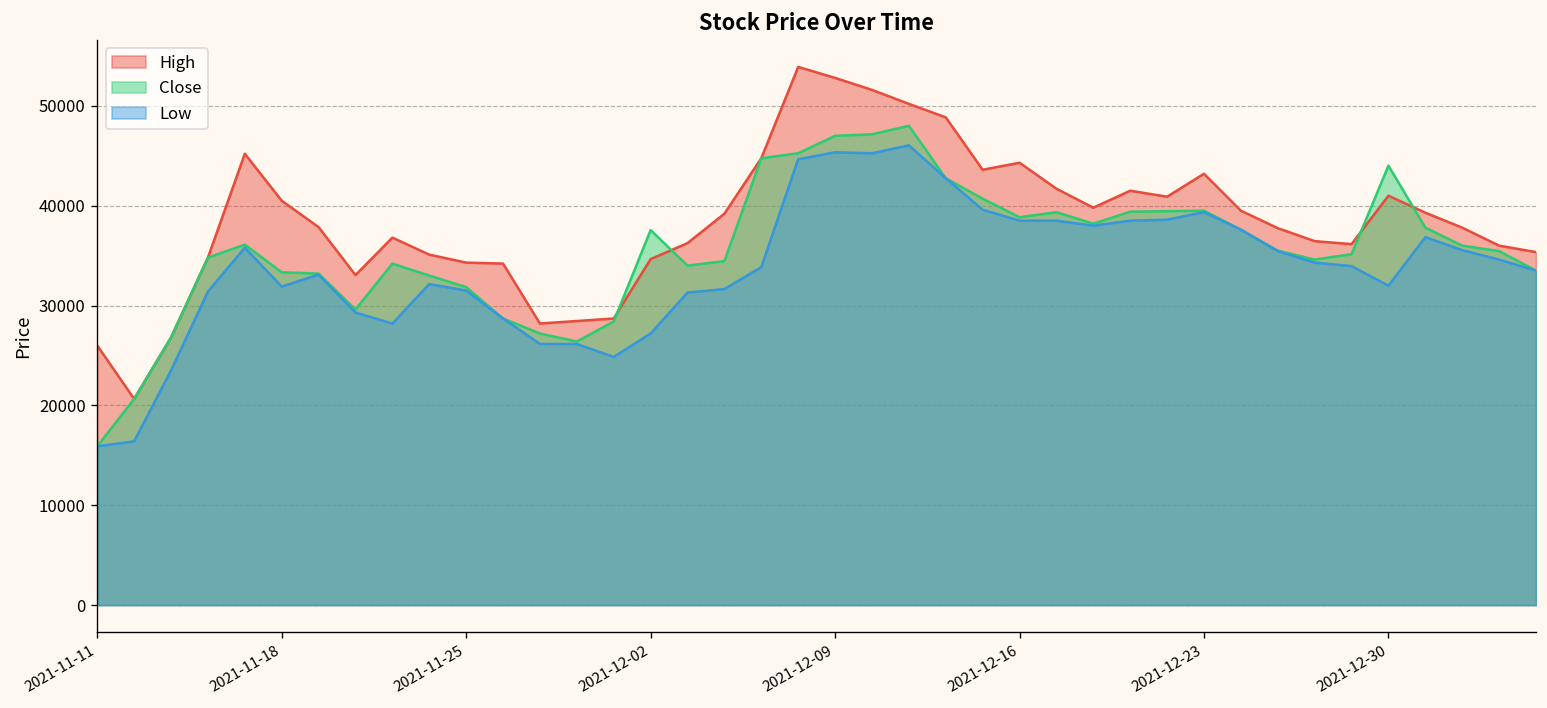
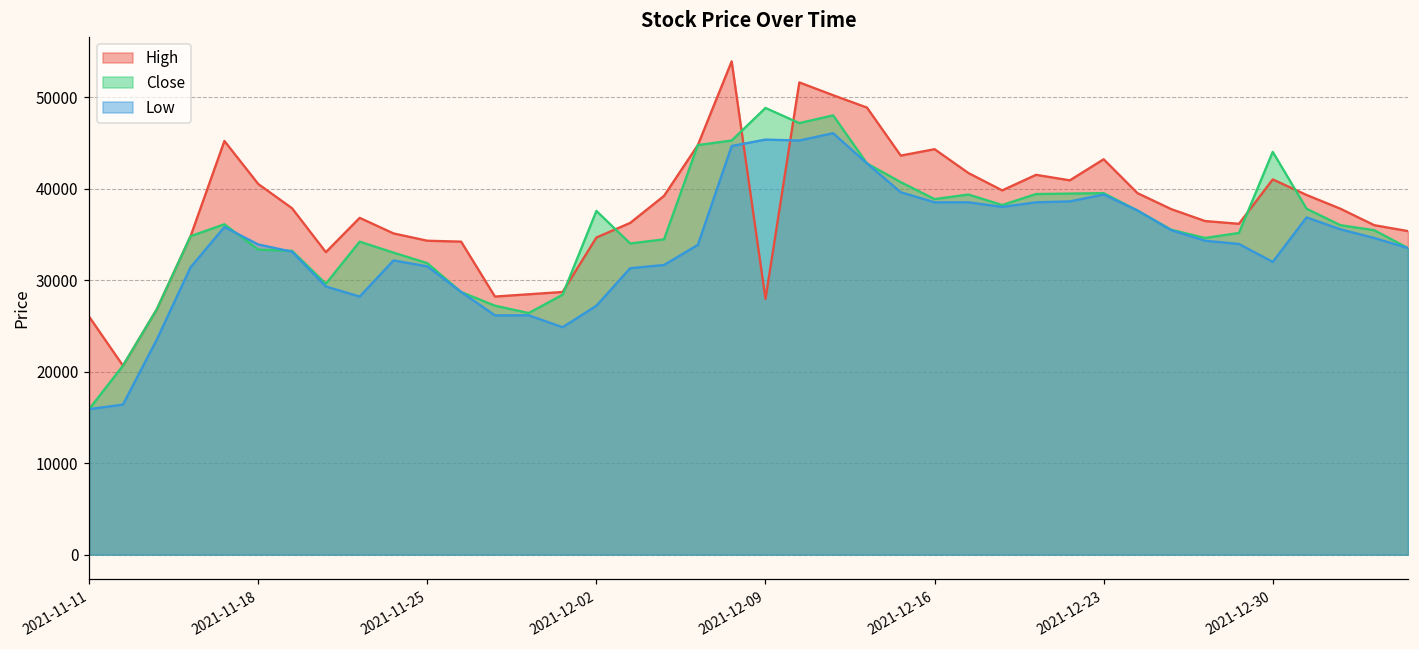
  {
    "High": {
      "2021-11-11": 26000,
      "2021-11-18": 41000,
      "2021-11-25": 34000,
      "2021-12-02": 35000,
-     "2021-12-09": 53000,
+     "2021-12-09": 28000,
      "2021-12-16": 44000,
      "2021-12-23": 43000,
      "2021-12-30": 41000
    },
    "Close": {
      "2021-11-18": 33000,
      "2021-11-25": 32000,
      "2021-12-02": 38000,
-     "2021-12-09": 47000,
+     "2021-12-09": 49000,
      "2021-12-16": 39000,
      "2021-12-30": 44000
    },
    "Low": {
-     "2021-11-18": 32000,
+     "2021-11-18": 34000,
      "2021-11-25": 32000,
      "2021-12-02": 27000,
      "2021-12-09": 45000,
      "2021-12-16": 39000,
      "2021-12-30": 32000
    }
  }
